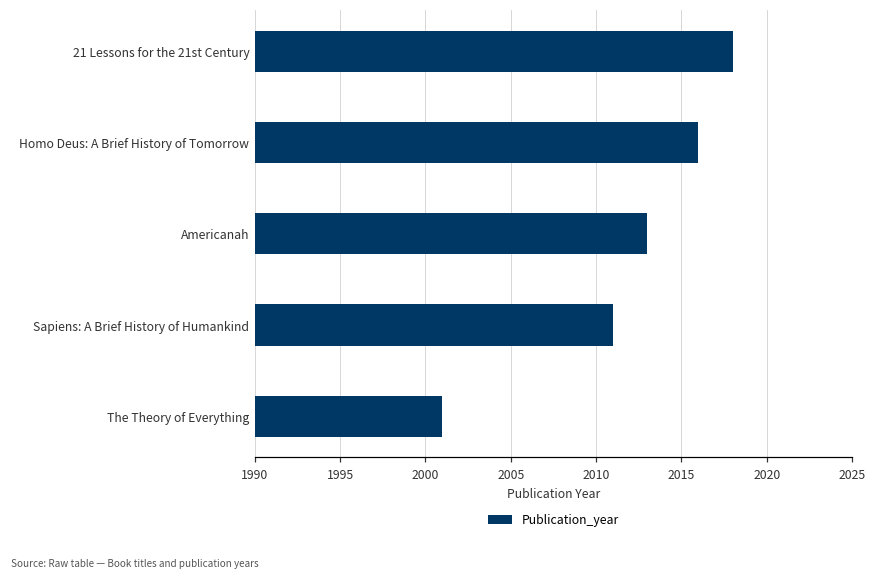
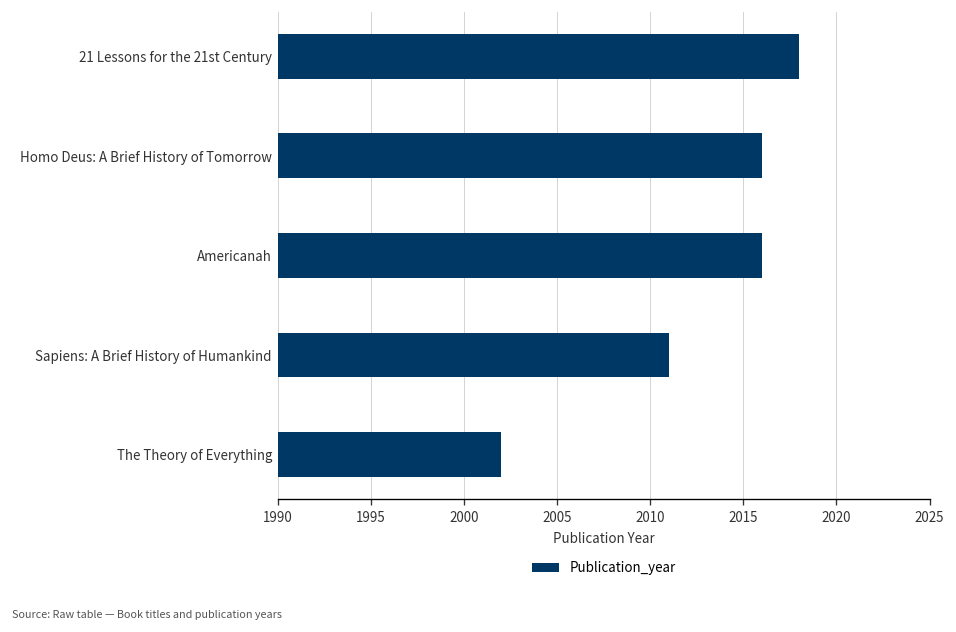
  {
    "21 Lessons for the 21st Century": 2018,
    "Homo Deus: A Brief History of Tomorrow": 2016,
-   "Americanah": 2013,
+   "Americanah": 2016,
    "Sapiens: A Brief History of Humankind": 2011,
-   "The Theory of Everything": 2001
+   "The Theory of Everything": 2002
  }
